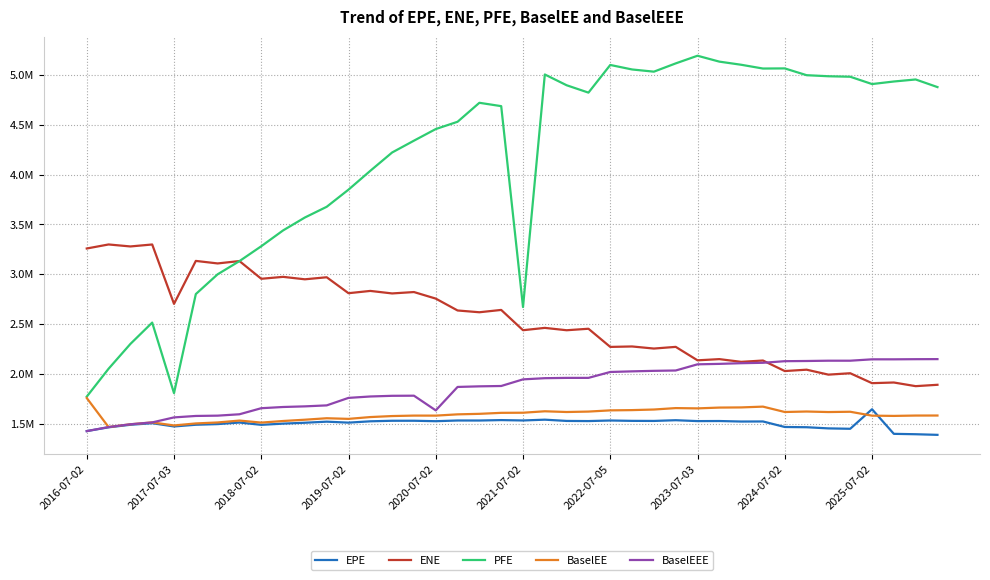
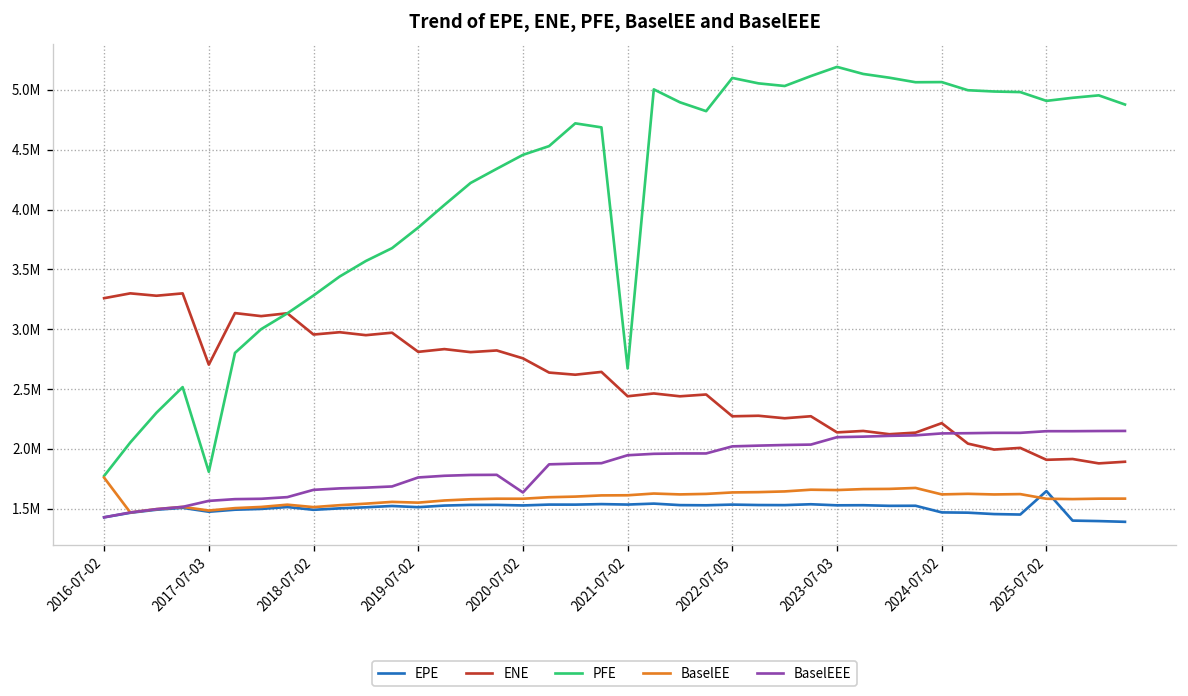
  {
    "EPE": {
      "2019-07-02": 1500000,
      "2020-07-02": 1500000,
      "2021-07-02": 1500000,
      "2022-07-05": 1500000,
      "2023-07-03": 1500000,
      "2024-07-02": 1500000,
      "2025-07-02": 1600000
    },
    "ENE": {
      "2016-07-02": 3300000,
      "2017-07-03": 2700000,
      "2018-07-02": 3000000,
      "2019-07-02": 2800000,
      "2020-07-02": 2800000,
      "2021-07-02": 2400000,
      "2022-07-05": 2300000,
      "2023-07-03": 2100000,
-     "2024-07-02": 2000000,
+     "2024-07-02": 2200000,
      "2025-07-02": 1900000
    },
    "PFE": {
      "2017-07-03": 1800000,
      "2018-07-02": 3300000,
      "2019-07-02": 3800000,
      "2020-07-02": 4500000,
      "2021-07-02": 2700000,
      "2022-07-05": 5100000,
      "2023-07-03": 5200000,
      "2024-07-02": 5100000,
      "2025-07-02": 4900000
    },
    "BaselEE": {
      "2019-07-02": 1500000,
      "2020-07-02": 1600000,
      "2021-07-02": 1600000,
      "2022-07-05": 1600000,
      "2023-07-03": 1700000,
      "2024-07-02": 1600000,
      "2025-07-02": 1600000
    },
    "BaselEEE": {
      "2017-07-03": 1600000,
      "2018-07-02": 1700000,
      "2019-07-02": 1800000,
      "2020-07-02": 1600000,
      "2021-07-02": 1900000,
      "2022-07-05": 2000000,
      "2023-07-03": 2100000,
      "2024-07-02": 2100000,
      "2025-07-02": 2100000
    }
  }
